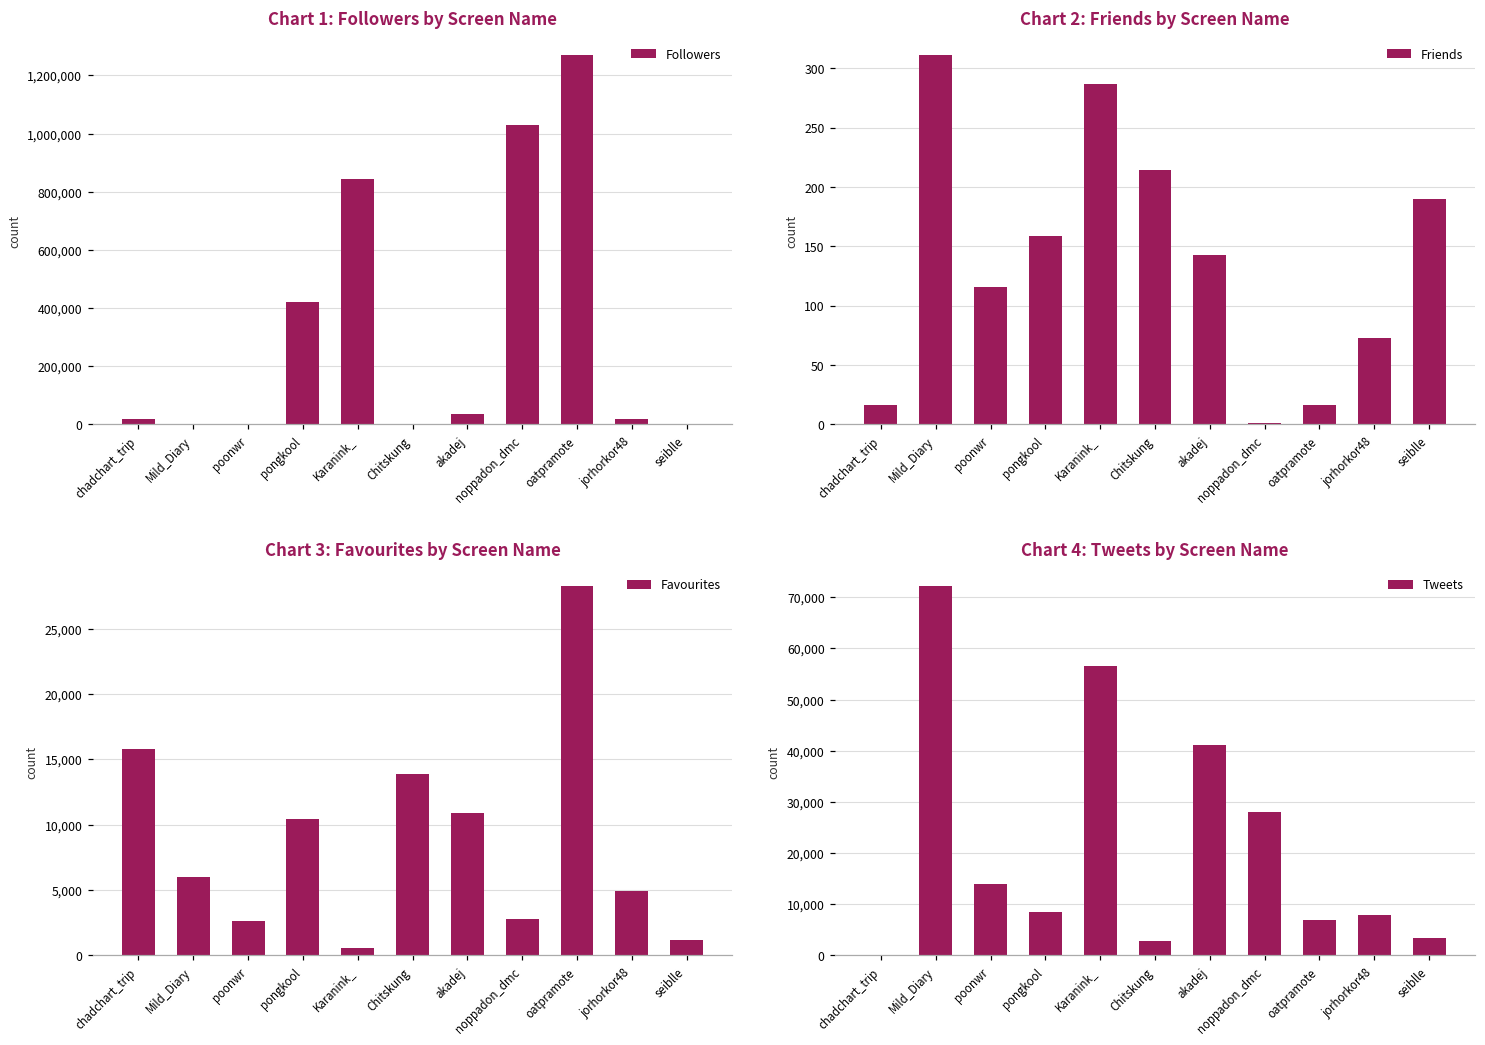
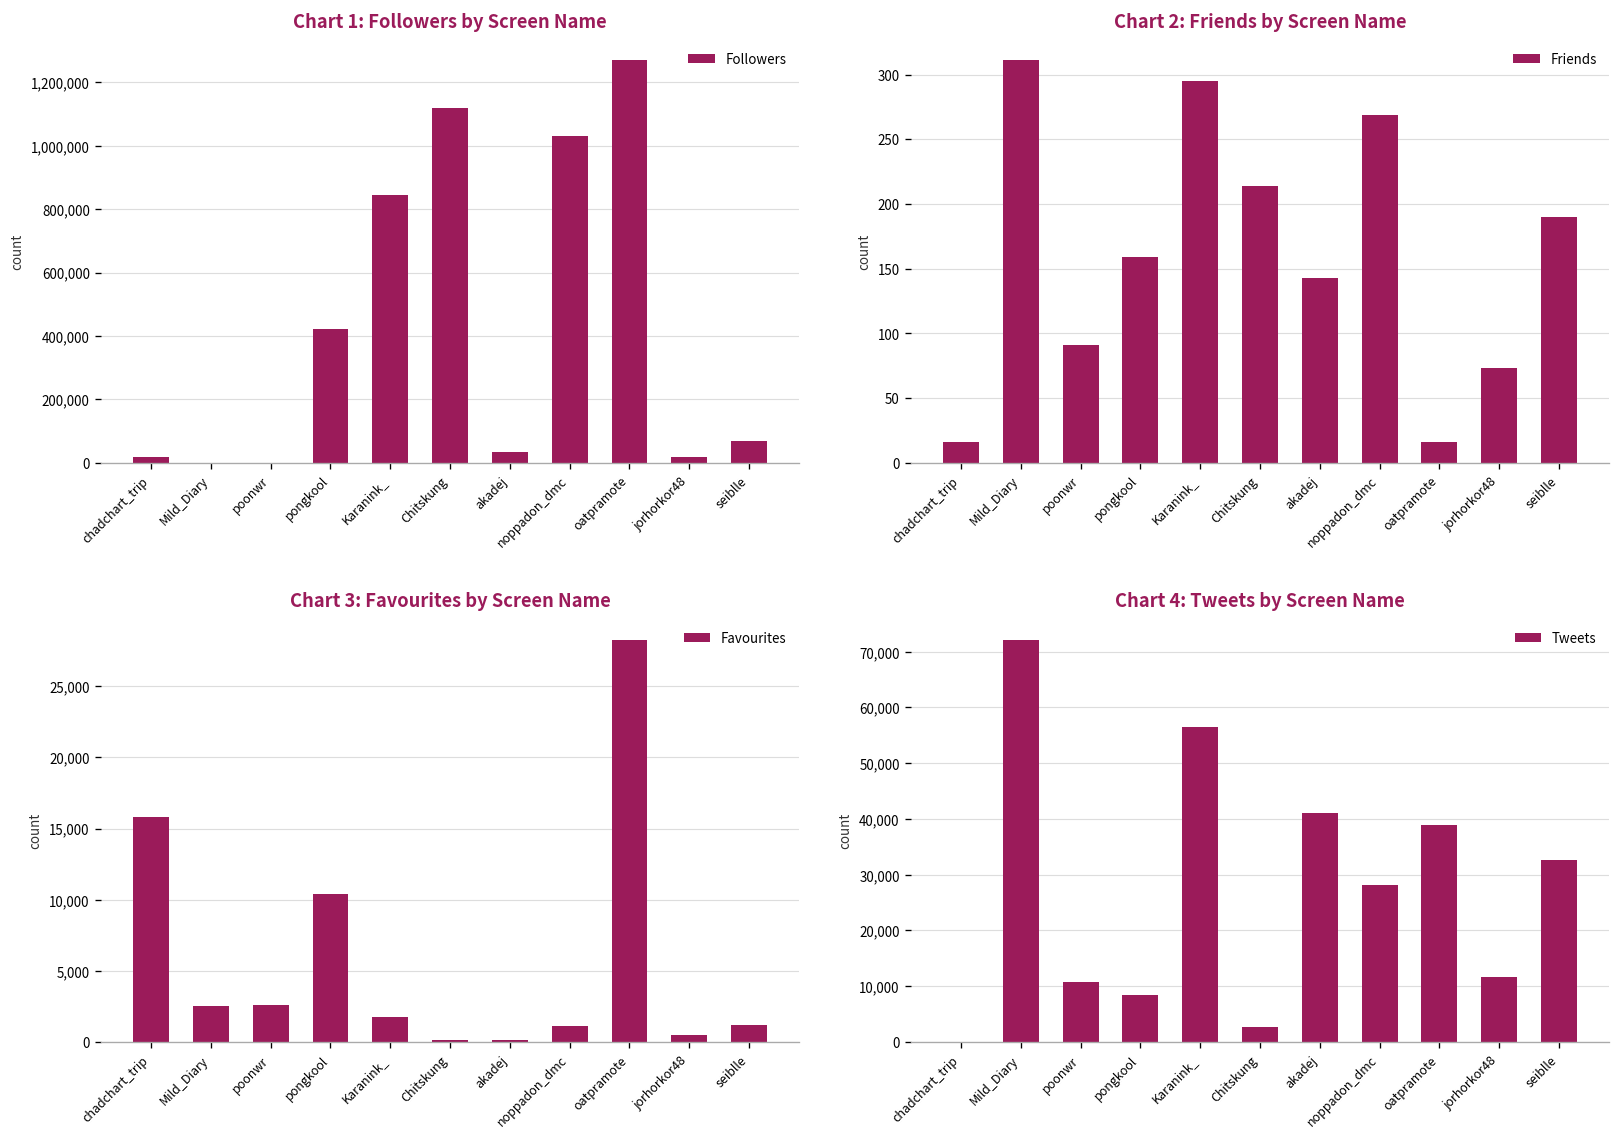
  {
    "Chart 1: Followers by Screen Name": {
      "chadchart_trip": "20,000",
      "pongkool": "420,000",
      "Karanink_": "840,000",
-     "Chitskung": "0",
+     "Chitskung": "1,120,000",
      "akadej": "40,000",
      "noppadon_dmc": "1,030,000",
      "oatpramote": "1,270,000",
      "jorhorkor48": "20,000",
-     "seiblle": "0"
+     "seiblle": "70,000"
    },
    "Chart 2: Friends by Screen Name": {
      "chadchart_trip": "16",
      "Mild_Diary": "311",
-     "poonwr": "116",
+     "poonwr": "91",
      "pongkool": "159",
-     "Karanink_": "287",
+     "Karanink_": "295",
      "Chitskung": "214",
      "akadej": "143",
-     "noppadon_dmc": "1",
+     "noppadon_dmc": "269",
      "oatpramote": "16",
      "jorhorkor48": "73",
      "seiblle": "190"
    },
    "Chart 3: Favourites by Screen Name": {
      "chadchart_trip": "15,800",
-     "Mild_Diary": "6,000",
+     "Mild_Diary": "2,500",
      "poonwr": "2,600",
      "pongkool": "10,400",
-     "Karanink_": "500",
-     "Chitskung": "13,900",
-     "akadej": "10,900",
-     "noppadon_dmc": "2,800",
+     "Karanink_": "1,800",
+     "Chitskung": "100",
+     "akadej": "100",
+     "noppadon_dmc": "1,100",
      "oatpramote": "28,300",
-     "jorhorkor48": "4,900",
+     "jorhorkor48": "500",
      "seiblle": "1,200"
    },
    "Chart 4: Tweets by Screen Name": {
      "Mild_Diary": "72,000",
-     "poonwr": "14,000",
+     "poonwr": "11,000",
      "pongkool": "8,000",
      "Karanink_": "57,000",
      "Chitskung": "3,000",
      "akadej": "41,000",
      "noppadon_dmc": "28,000",
-     "oatpramote": "7,000",
-     "jorhorkor48": "8,000",
-     "seiblle": "3,000"
+     "oatpramote": "39,000",
+     "jorhorkor48": "12,000",
+     "seiblle": "33,000"
    }
  }
